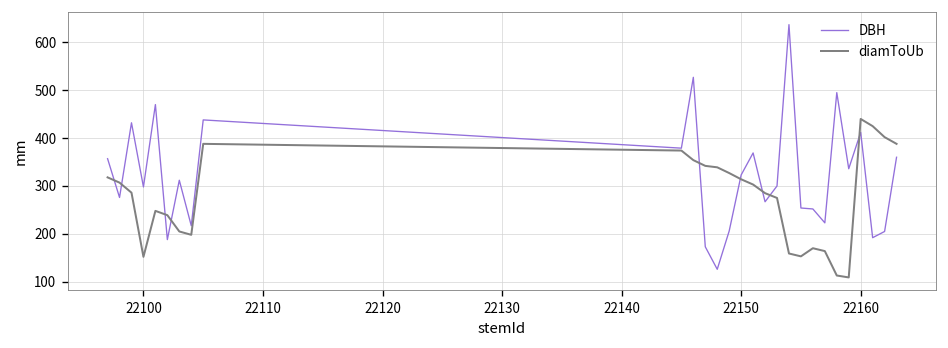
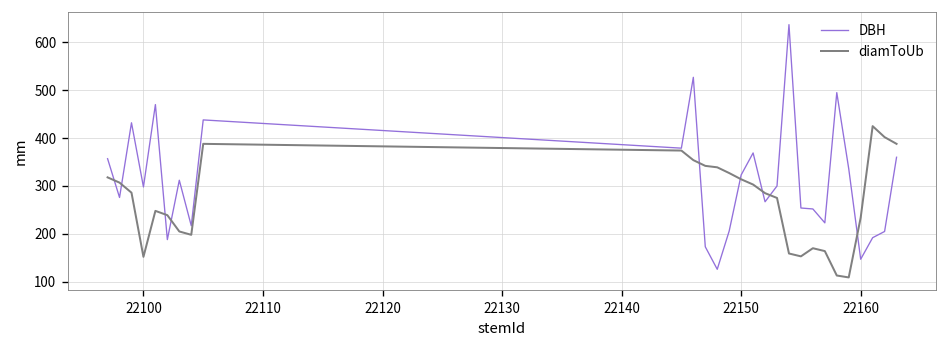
  {
    "DBH": {
      "22100": 300,
      "22150": 320,
-     "22160": 410
+     "22160": 150
    },
    "diamToUb": {
      "22100": 150,
      "22150": 310,
-     "22160": 440
+     "22160": 230
    }
  }
